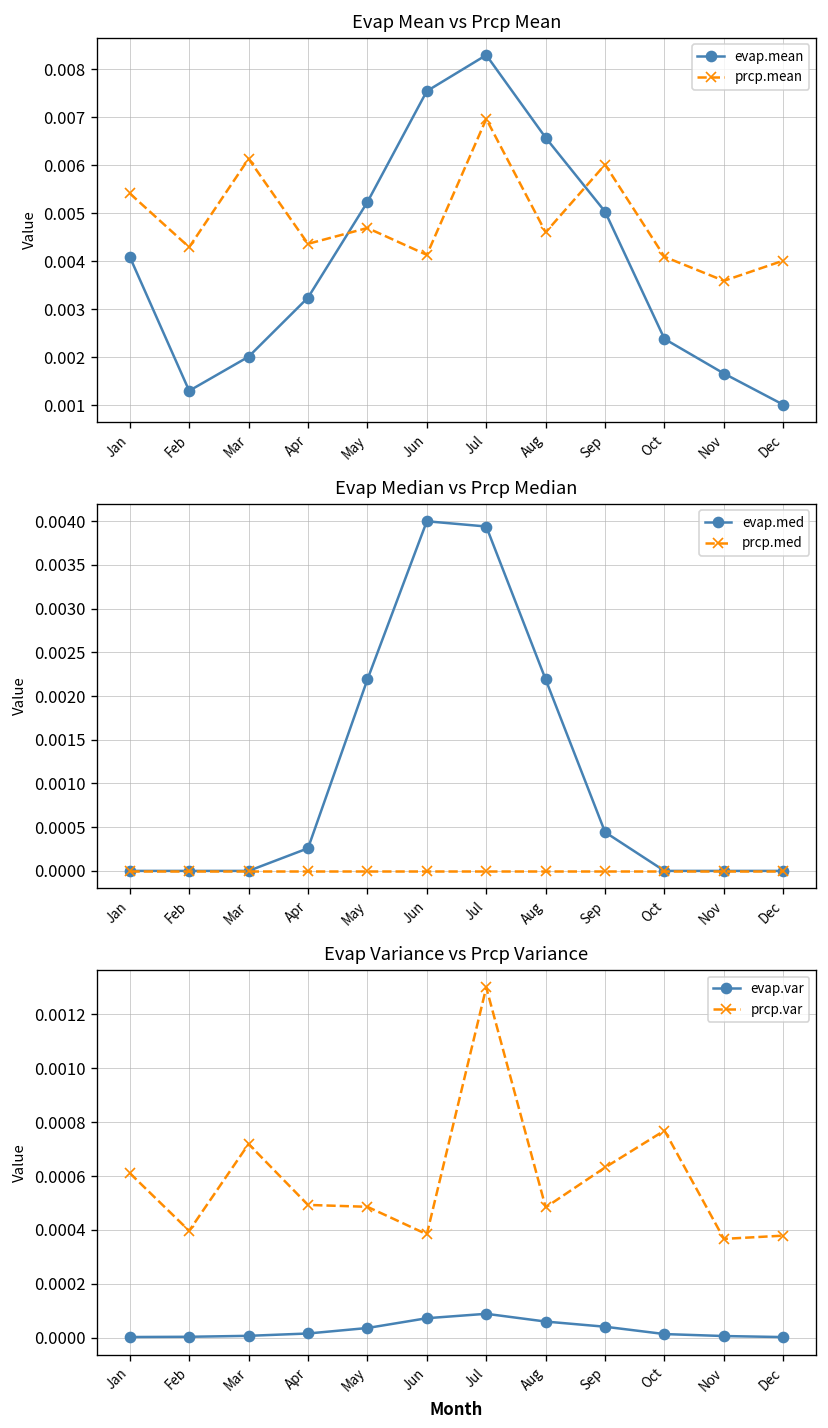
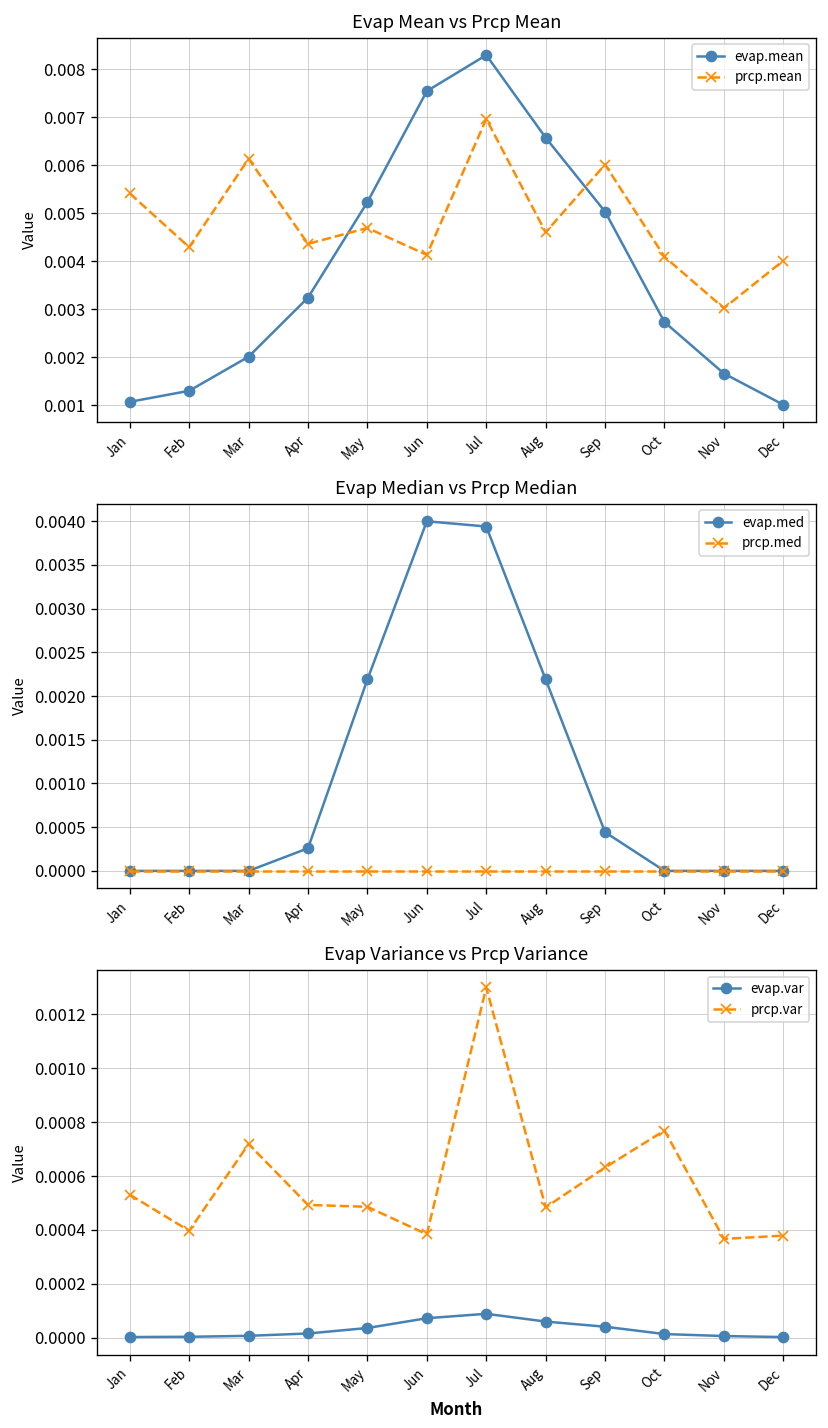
  {
    "Evap Mean vs Prcp Mean": {
      "evap.mean": {
-       "Jan": 0.0041,
+       "Jan": 0.0011,
        "Feb": 0.0013,
        "Mar": 0.0020,
        "Apr": 0.0032,
        "May": 0.0052,
        "Jun": 0.0075,
        "Jul": 0.0083,
        "Aug": 0.0066,
        "Sep": 0.0050,
-       "Oct": 0.0024,
+       "Oct": 0.0027,
        "Nov": 0.0017,
        "Dec": 0.0010
      },
      "prcp.mean": {
        "Jan": 0.0054,
        "Feb": 0.0043,
        "Mar": 0.0061,
        "Apr": 0.0044,
        "May": 0.0047,
        "Jun": 0.0041,
        "Jul": 0.0070,
        "Aug": 0.0046,
        "Sep": 0.0060,
        "Oct": 0.0041,
-       "Nov": 0.0036,
+       "Nov": 0.0030,
        "Dec": 0.0040
      }
    },
    "Evap Median vs Prcp Median": {
      "evap.med": {
        "Apr": 0.0003,
        "May": 0.0022,
        "Jun": 0.0040,
        "Jul": 0.0039,
        "Aug": 0.0022,
        "Sep": 0.0004
      },
      "prcp.med": {
        "Apr": 0.0000,
        "May": 0.0000,
        "Jun": 0.0000,
        "Jul": 0.0000,
        "Aug": 0.0000,
        "Sep": 0.0000
      }
    },
    "Evap Variance vs Prcp Variance": {
      "evap.var": {
        "Jan": 0.00000,
        "Feb": 0.00000,
        "Mar": 0.00001,
        "Apr": 0.00002,
        "May": 0.00004,
        "Jun": 0.00007,
        "Jul": 0.00009,
        "Aug": 0.00006,
        "Sep": 0.00004,
        "Oct": 0.00001,
        "Nov": 0.00001,
        "Dec": 0.00000
      },
      "prcp.var": {
-       "Jan": 0.00061,
+       "Jan": 0.00053,
        "Feb": 0.00040,
        "Mar": 0.00072,
        "Apr": 0.00049,
        "May": 0.00049,
        "Jun": 0.00038,
        "Jul": 0.00130,
        "Aug": 0.00048,
        "Sep": 0.00063,
        "Oct": 0.00077,
        "Nov": 0.00037,
        "Dec": 0.00038
      }
    }
  }
